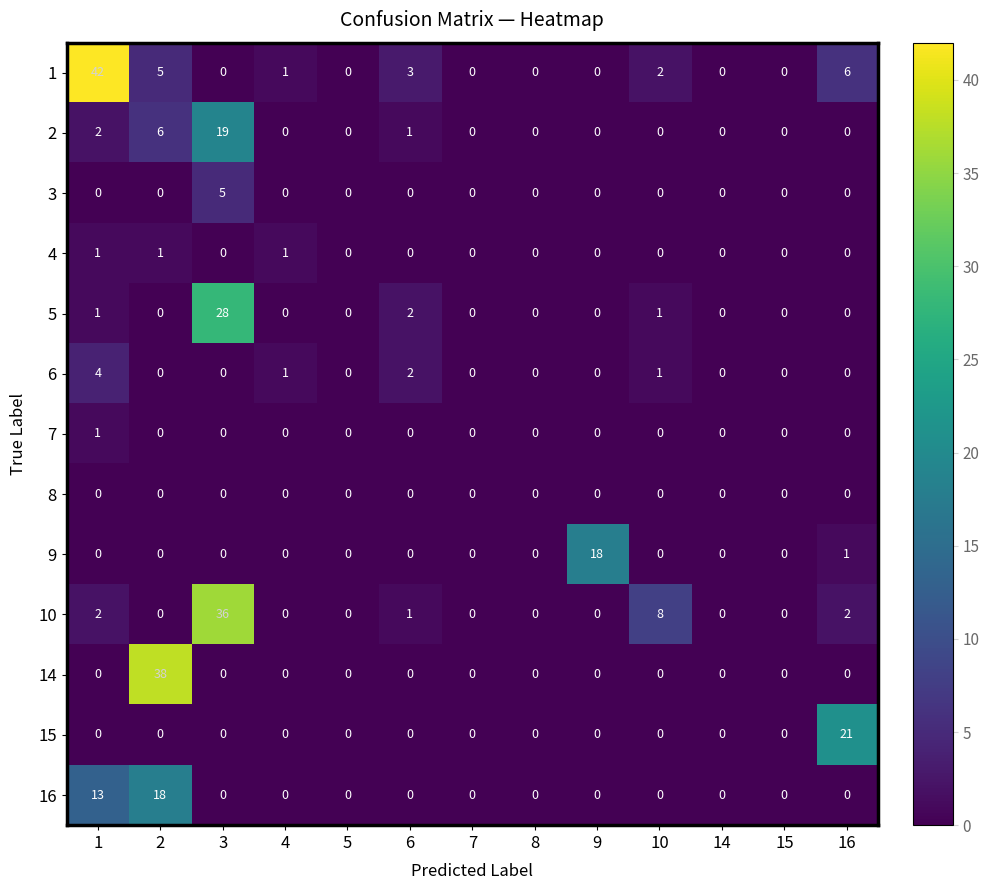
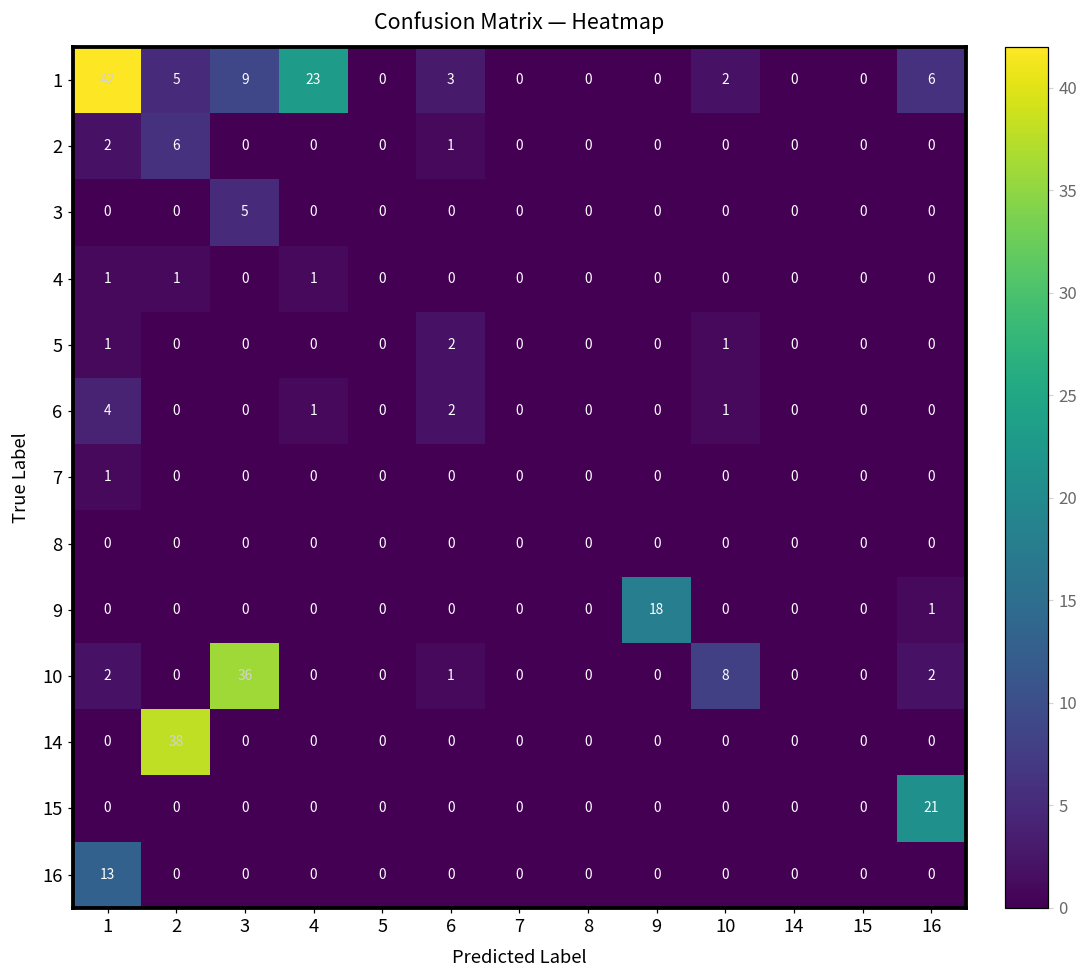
  {
    "1": {
      "1": 42,
      "2": 5,
-     "3": 0,
-     "4": 1,
+     "3": 9,
+     "4": 23,
      "5": 0,
      "6": 3,
      "7": 0,
      "8": 0,
      "9": 0,
      "10": 2,
      "14": 0,
      "15": 0,
      "16": 6
    },
    "2": {
      "1": 2,
      "2": 6,
-     "3": 19,
+     "3": 0,
      "4": 0,
      "5": 0,
      "6": 1,
      "7": 0,
      "8": 0,
      "9": 0,
      "10": 0,
      "14": 0,
      "15": 0,
      "16": 0
    },
    "3": {
      "1": 0,
      "2": 0,
      "3": 5,
      "4": 0,
      "5": 0,
      "6": 0,
      "7": 0,
      "8": 0,
      "9": 0,
      "10": 0,
      "14": 0,
      "15": 0,
      "16": 0
    },
    "4": {
      "1": 1,
      "2": 1,
      "3": 0,
      "4": 1,
      "5": 0,
      "6": 0,
      "7": 0,
      "8": 0,
      "9": 0,
      "10": 0,
      "14": 0,
      "15": 0,
      "16": 0
    },
    "5": {
      "1": 1,
      "2": 0,
-     "3": 28,
+     "3": 0,
      "4": 0,
      "5": 0,
      "6": 2,
      "7": 0,
      "8": 0,
      "9": 0,
      "10": 1,
      "14": 0,
      "15": 0,
      "16": 0
    },
    "6": {
      "1": 4,
      "2": 0,
      "3": 0,
      "4": 1,
      "5": 0,
      "6": 2,
      "7": 0,
      "8": 0,
      "9": 0,
      "10": 1,
      "14": 0,
      "15": 0,
      "16": 0
    },
    "7": {
      "1": 1,
      "2": 0,
      "3": 0,
      "4": 0,
      "5": 0,
      "6": 0,
      "7": 0,
      "8": 0,
      "9": 0,
      "10": 0,
      "14": 0,
      "15": 0,
      "16": 0
    },
    "8": {
      "1": 0,
      "2": 0,
      "3": 0,
      "4": 0,
      "5": 0,
      "6": 0,
      "7": 0,
      "8": 0,
      "9": 0,
      "10": 0,
      "14": 0,
      "15": 0,
      "16": 0
    },
    "9": {
      "1": 0,
      "2": 0,
      "3": 0,
      "4": 0,
      "5": 0,
      "6": 0,
      "7": 0,
      "8": 0,
      "9": 18,
      "10": 0,
      "14": 0,
      "15": 0,
      "16": 1
    },
    "10": {
      "1": 2,
      "2": 0,
      "3": 36,
      "4": 0,
      "5": 0,
      "6": 1,
      "7": 0,
      "8": 0,
      "9": 0,
      "10": 8,
      "14": 0,
      "15": 0,
      "16": 2
    },
    "14": {
      "1": 0,
      "2": 38,
      "3": 0,
      "4": 0,
      "5": 0,
      "6": 0,
      "7": 0,
      "8": 0,
      "9": 0,
      "10": 0,
      "14": 0,
      "15": 0,
      "16": 0
    },
    "15": {
      "1": 0,
      "2": 0,
      "3": 0,
      "4": 0,
      "5": 0,
      "6": 0,
      "7": 0,
      "8": 0,
      "9": 0,
      "10": 0,
      "14": 0,
      "15": 0,
      "16": 21
    },
    "16": {
      "1": 13,
-     "2": 18,
+     "2": 0,
      "3": 0,
      "4": 0,
      "5": 0,
      "6": 0,
      "7": 0,
      "8": 0,
      "9": 0,
      "10": 0,
      "14": 0,
      "15": 0,
      "16": 0
    }
  }
